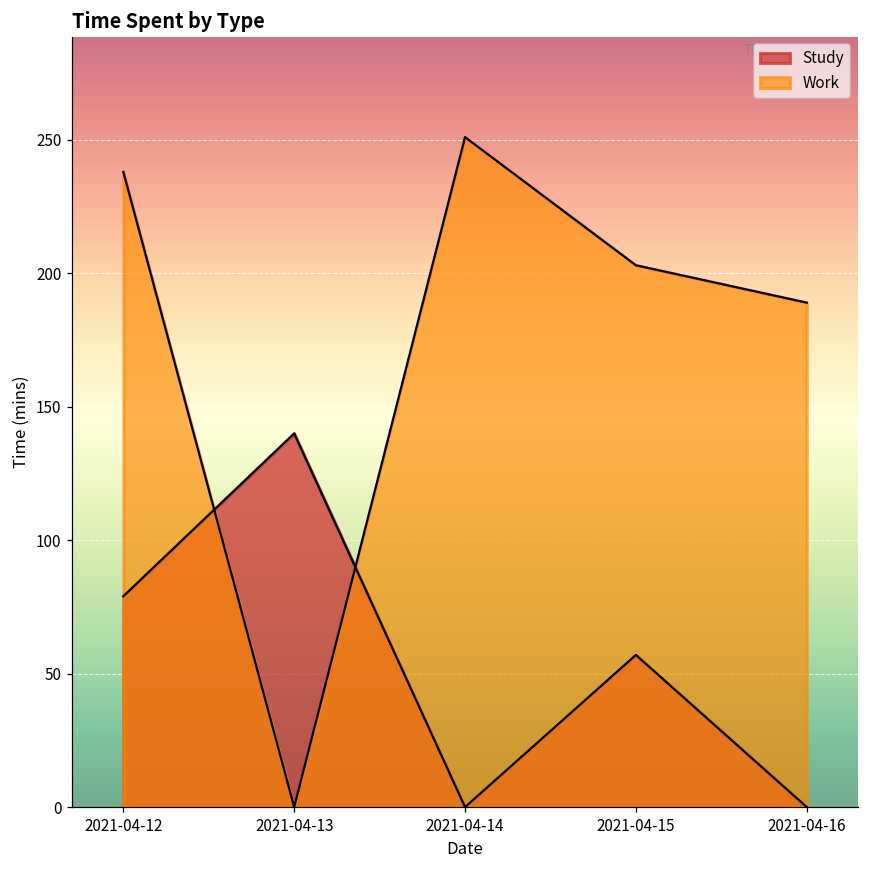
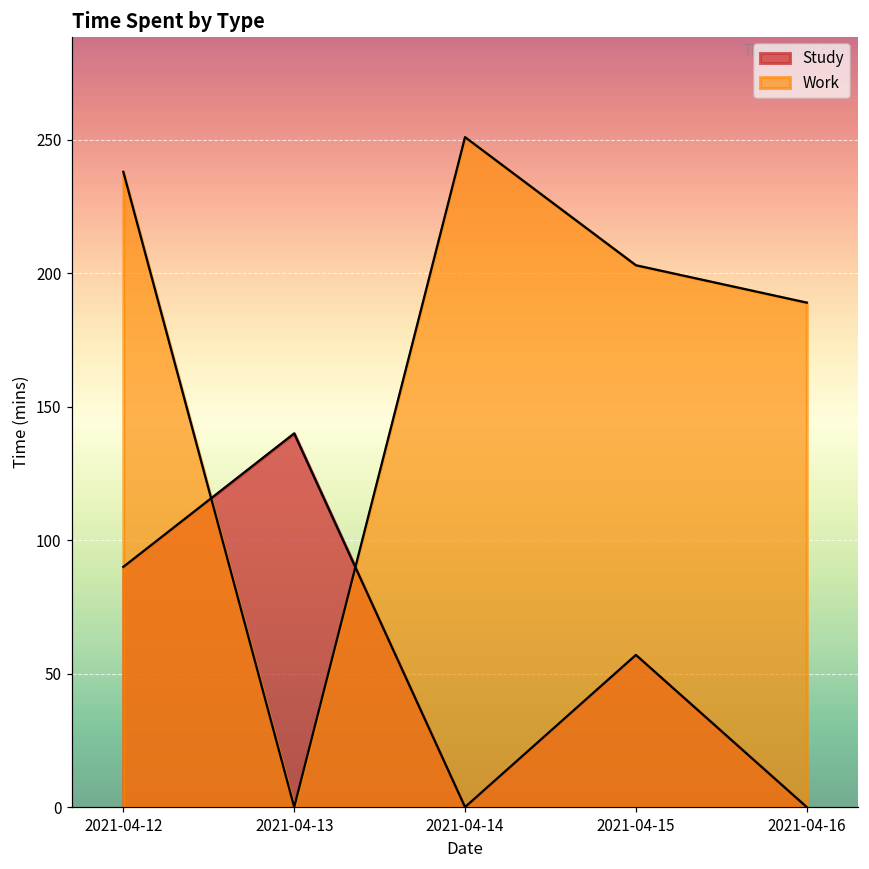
  {
    "Study": {
-     "2021-04-12": 79,
+     "2021-04-12": 90,
      "2021-04-13": 140,
      "2021-04-14": 0,
      "2021-04-15": 57,
      "2021-04-16": 0
    },
    "Work": {
      "2021-04-12": 238,
      "2021-04-13": 0,
      "2021-04-14": 251,
      "2021-04-15": 203,
      "2021-04-16": 189
    }
  }
